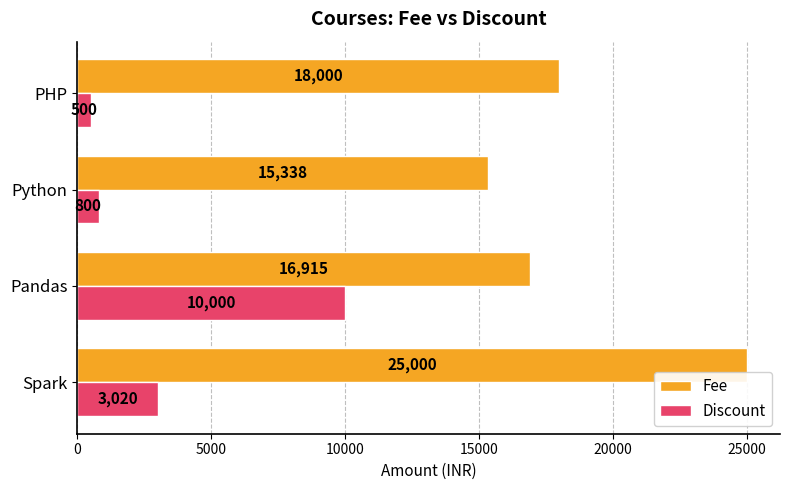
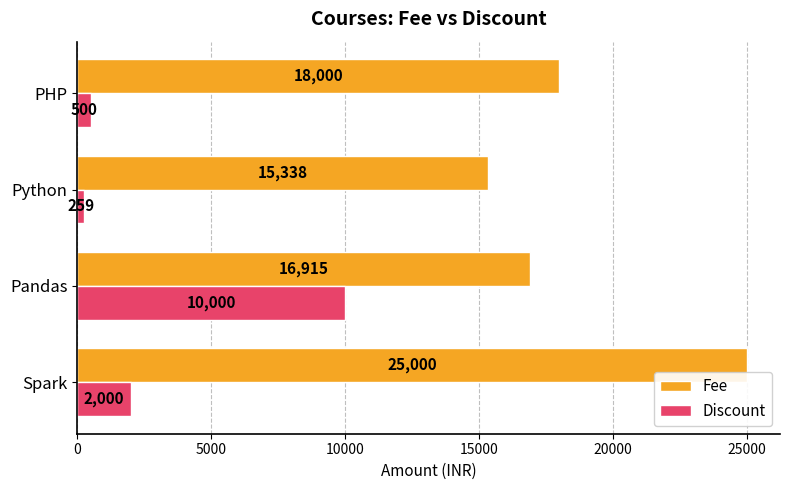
  {
    "Fee": {
      "PHP": "18,000",
      "Python": "15,338",
      "Pandas": "16,915",
      "Spark": "25,000"
    },
    "Discount": {
      "PHP": "500",
-     "Python": "800",
+     "Python": "259",
      "Pandas": "10,000",
-     "Spark": "3,020"
+     "Spark": "2,000"
    }
  }
